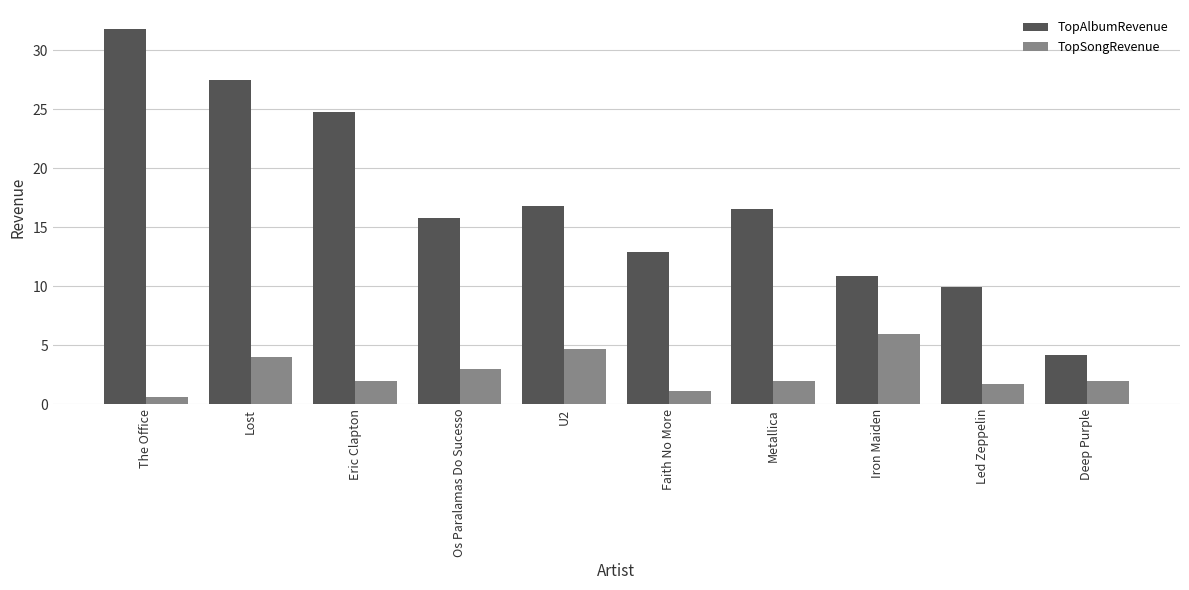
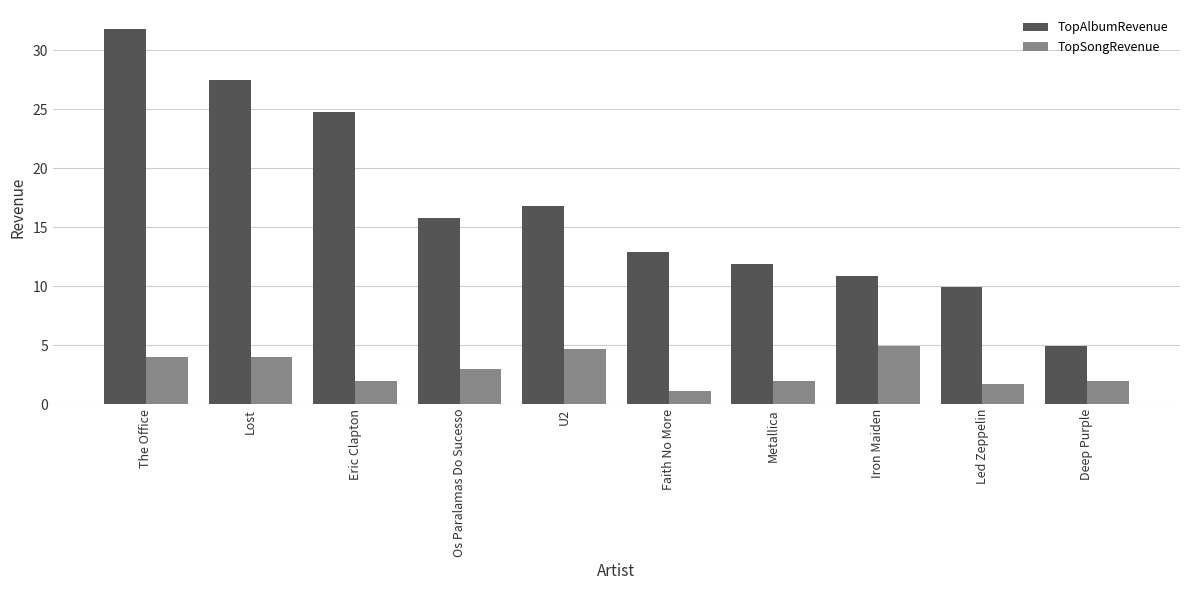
  {
    "TopAlbumRevenue": {
      "The Office": 31.8,
      "Lost": 27.5,
      "Eric Clapton": 24.8,
      "Os Paralamas Do Sucesso": 15.8,
      "U2": 16.8,
      "Faith No More": 12.9,
-     "Metallica": 16.6,
+     "Metallica": 11.9,
      "Iron Maiden": 10.9,
      "Led Zeppelin": 9.9,
-     "Deep Purple": 4.2
+     "Deep Purple": 5.0
    },
    "TopSongRevenue": {
-     "The Office": 0.6,
+     "The Office": 4.0,
      "Lost": 4.0,
      "Eric Clapton": 2.0,
      "Os Paralamas Do Sucesso": 3.0,
      "U2": 4.7,
      "Faith No More": 1.1,
      "Metallica": 2.0,
-     "Iron Maiden": 6.0,
+     "Iron Maiden": 5.0,
      "Led Zeppelin": 1.7,
      "Deep Purple": 2.0
    }
  }
